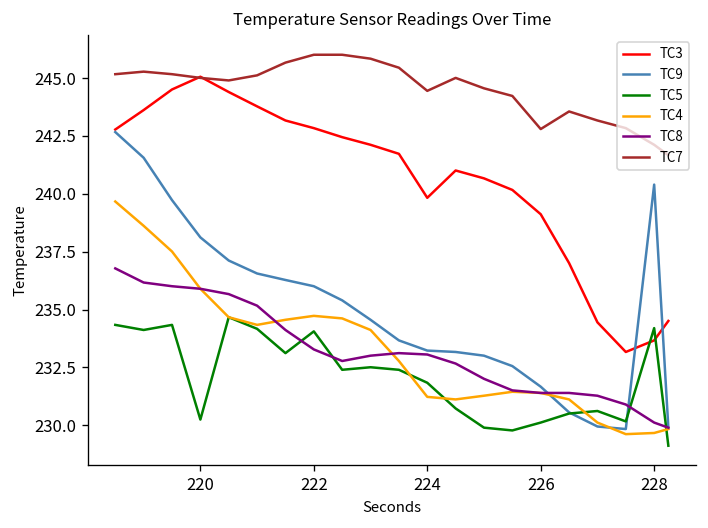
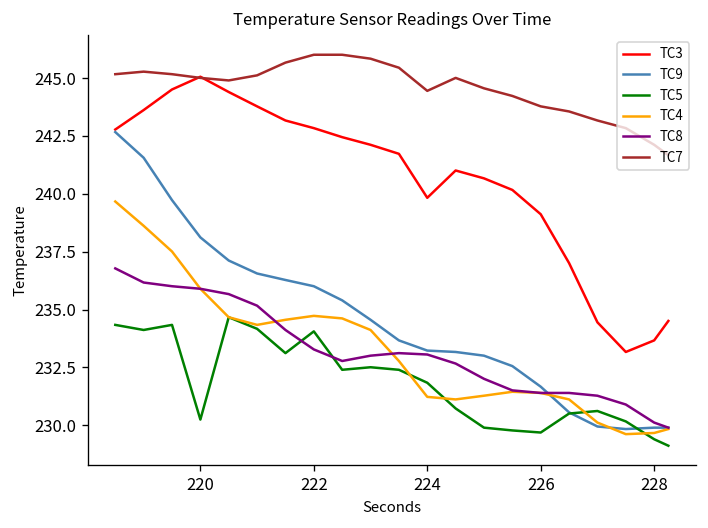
  {
    "TC3": {
      "222": 242.8,
      "224": 239.8,
      "226": 239.1,
      "228": 233.7
    },
    "TC9": {
      "220": 238.1,
      "222": 236.0,
      "224": 233.2,
      "226": 231.7,
-     "228": 240.4
+     "228": 229.9
    },
    "TC5": {
      "220": 230.3,
      "222": 234.1,
      "224": 231.8,
-     "226": 230.1,
-     "228": 234.2
+     "226": 229.7,
+     "228": 229.4
    },
    "TC4": {
      "222": 234.7,
      "224": 231.2,
      "228": 229.7
    },
    "TC8": {
      "222": 233.3,
      "224": 233.1,
      "228": 230.1
    },
    "TC7": {
      "222": 246.0,
      "224": 244.5,
-     "226": 242.8
+     "226": 243.8
    }
  }
